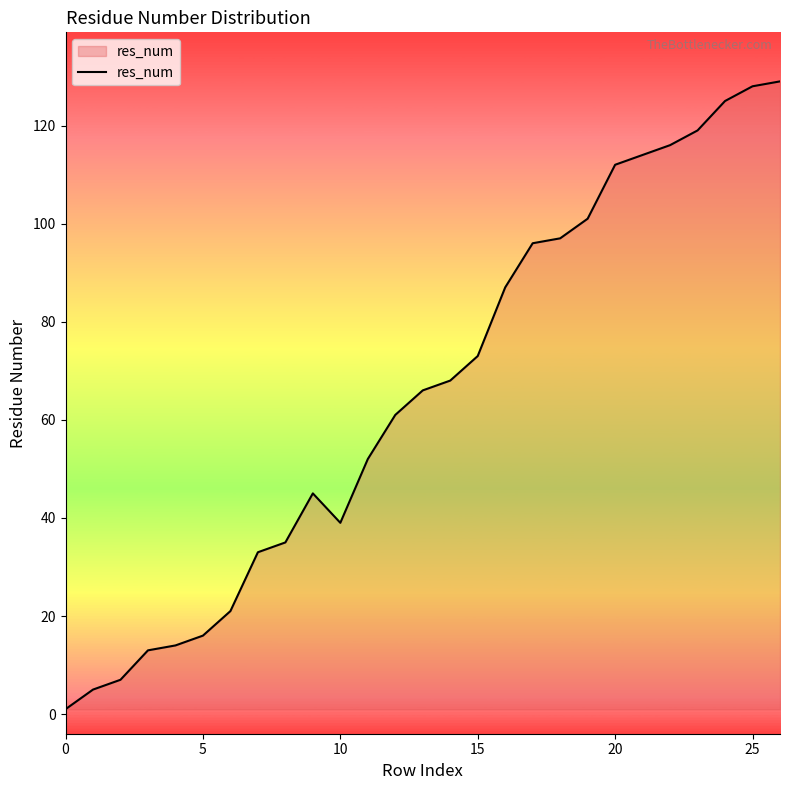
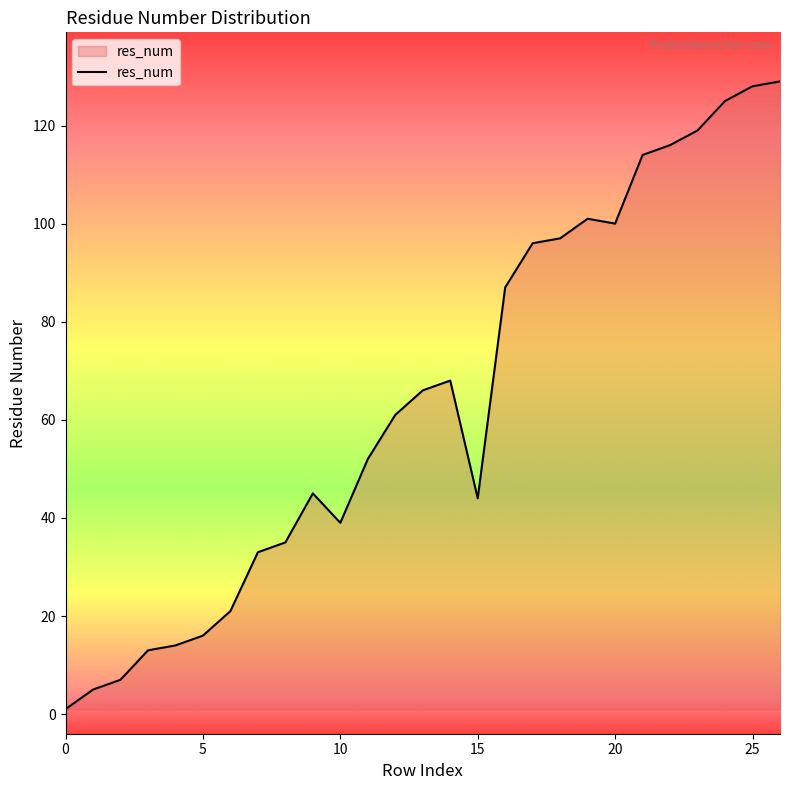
  {
    "0": 1,
    "5": 16,
    "10": 39,
-   "15": 73,
-   "20": 112,
+   "15": 44,
+   "20": 100,
    "25": 128
  }
